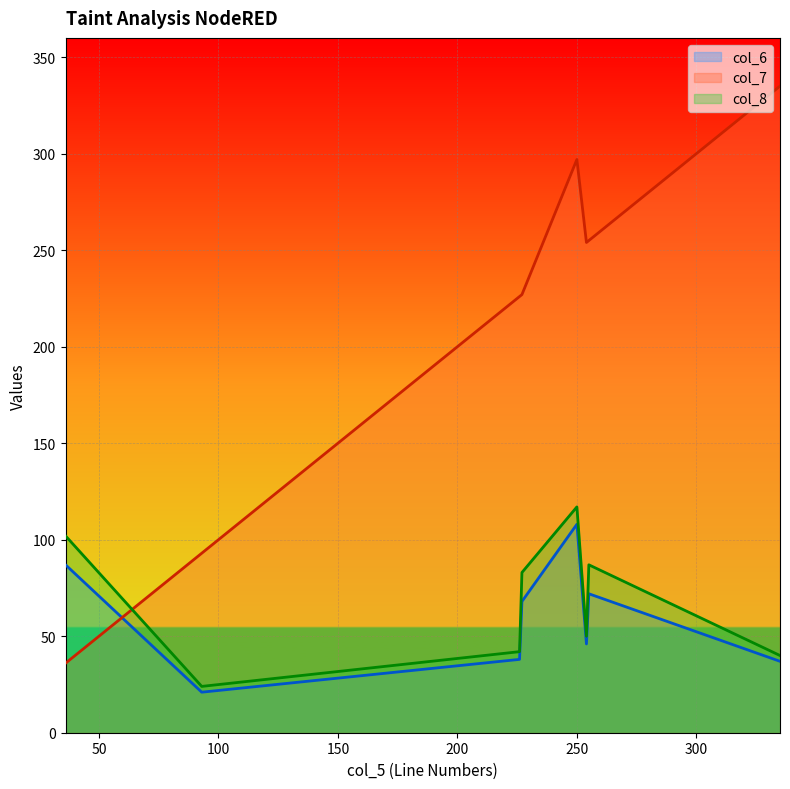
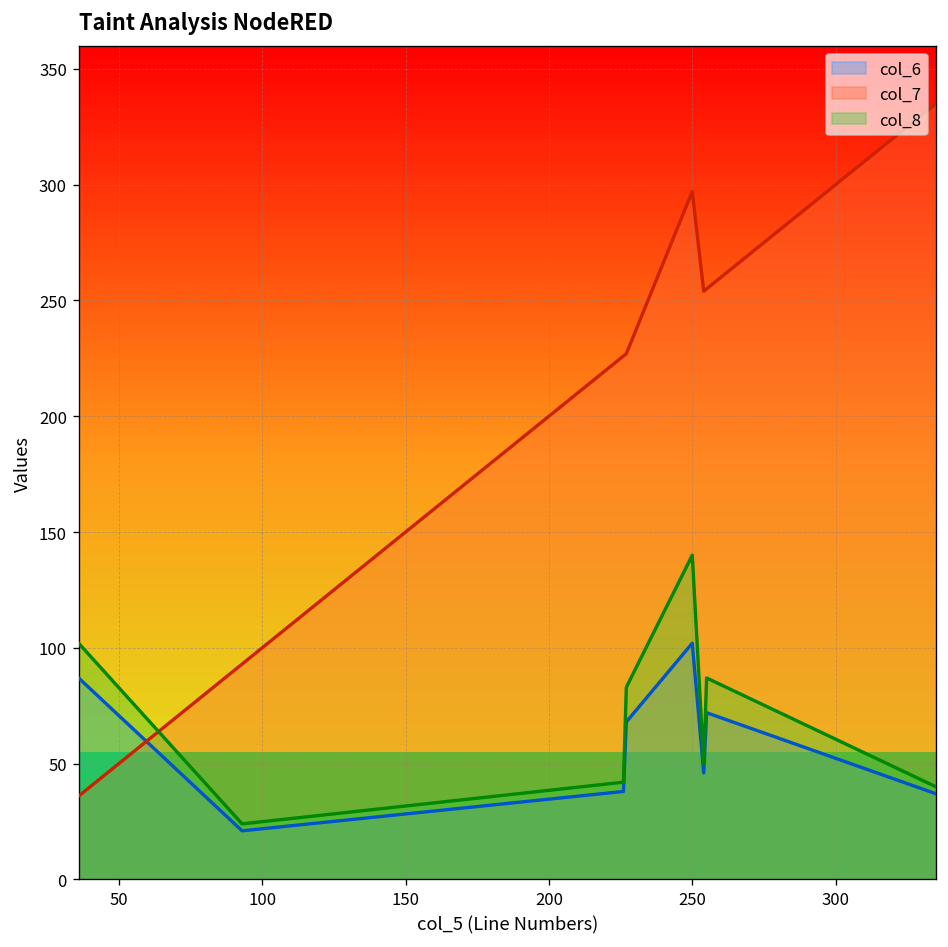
  {
    "col_6": {
-     "250": 108
+     "250": 102
    },
    "col_7": {
      "250": 297
    },
    "col_8": {
-     "250": 117
+     "250": 140
    }
  }
